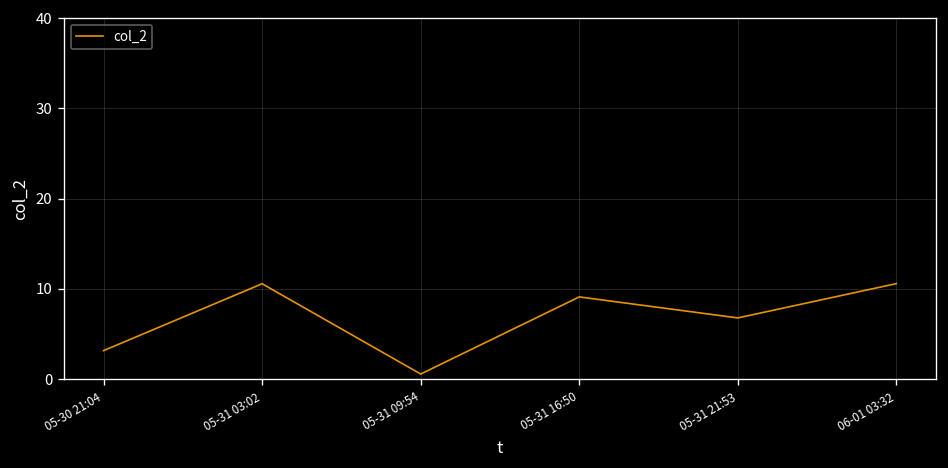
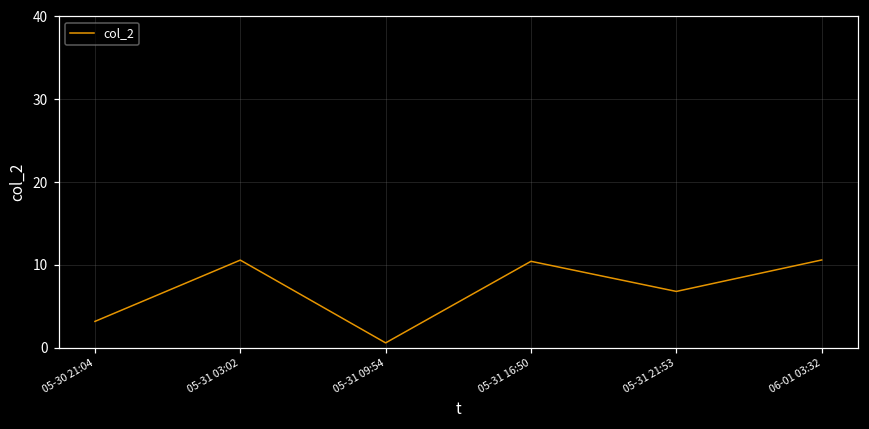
  {
    "05-30 21:04": 3,
    "05-31 03:02": 11,
    "05-31 09:54": 1,
-   "05-31 16:50": 9,
+   "05-31 16:50": 10,
    "05-31 21:53": 7,
    "06-01 03:32": 11
  }
